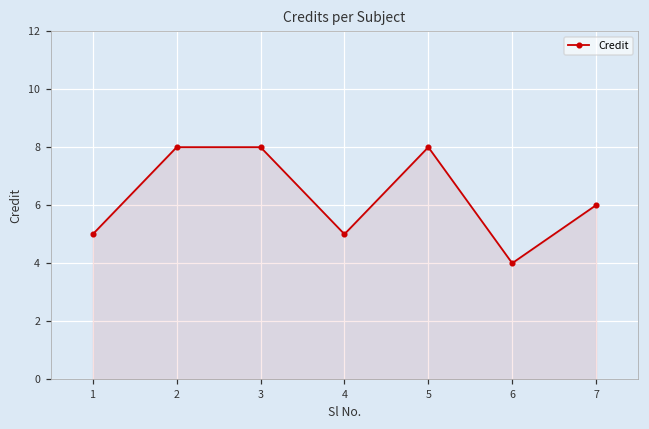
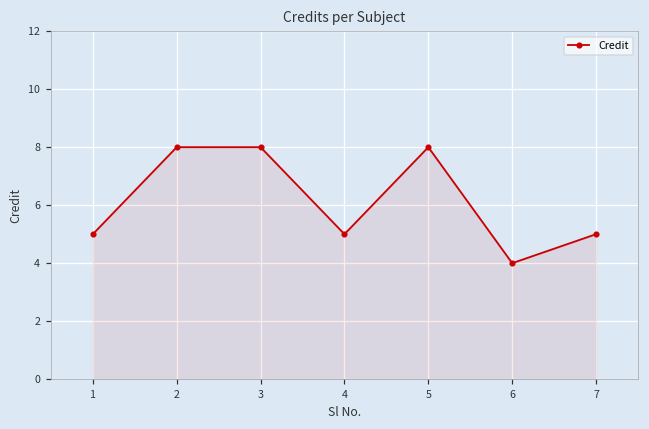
  {
    "1": 5,
    "2": 8,
    "3": 8,
    "4": 5,
    "5": 8,
    "6": 4,
-   "7": 6
+   "7": 5
  }
